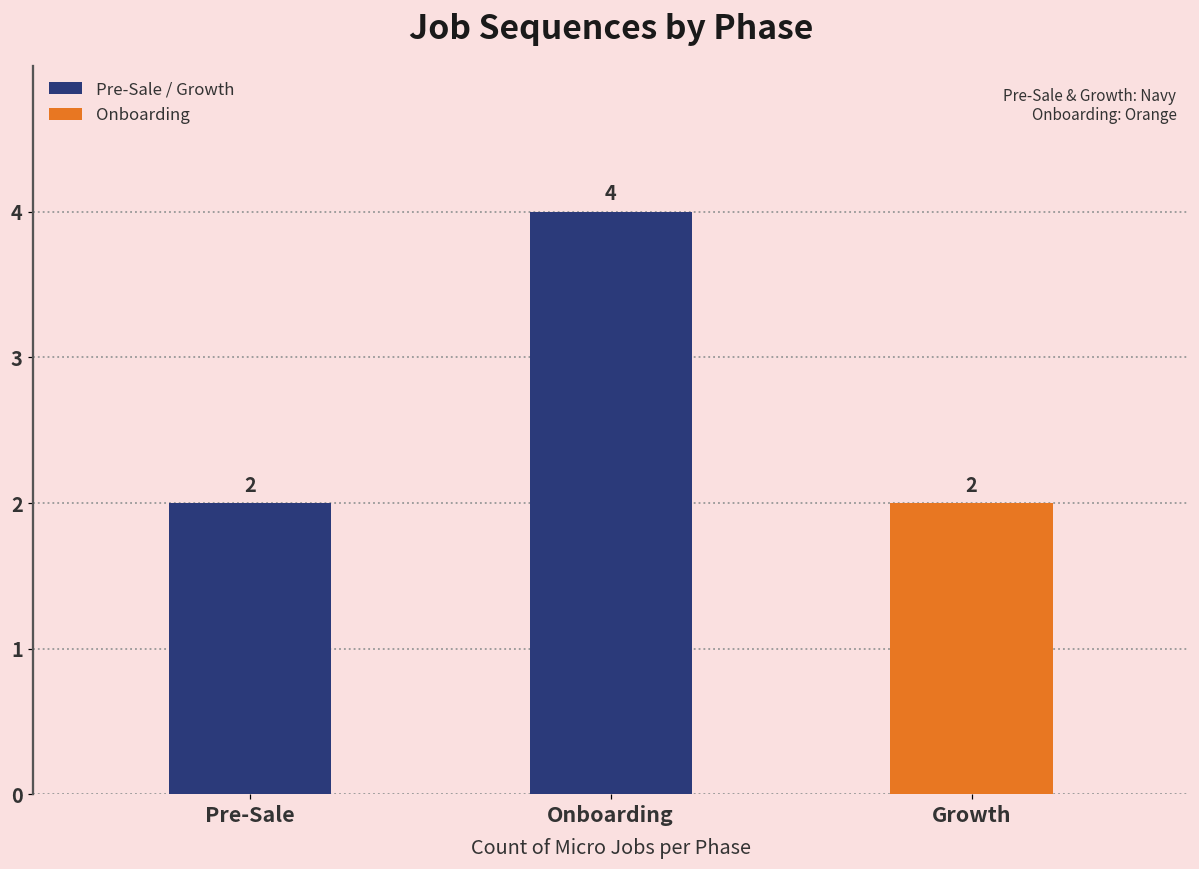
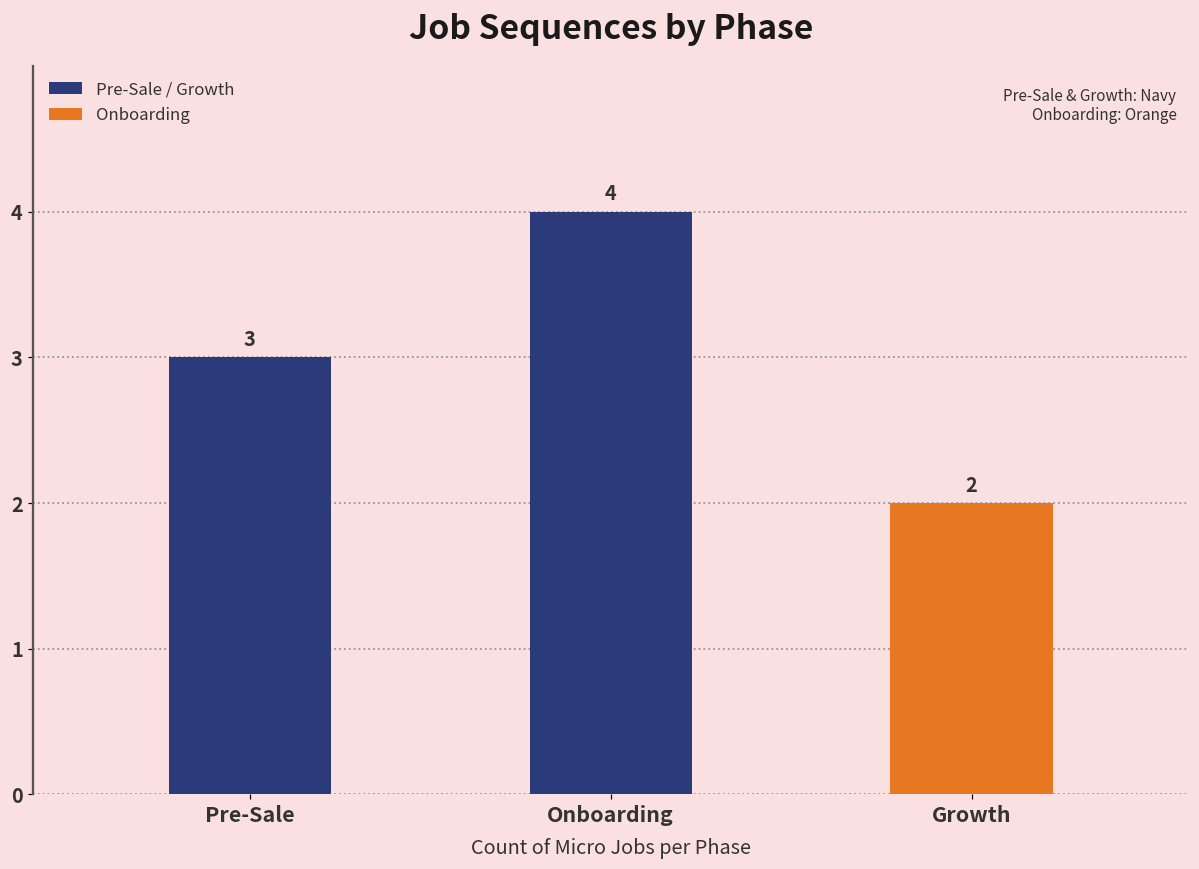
  {
-   "Pre-Sale": 2,
+   "Pre-Sale": 3,
    "Onboarding": 4,
    "Growth": 2
  }
